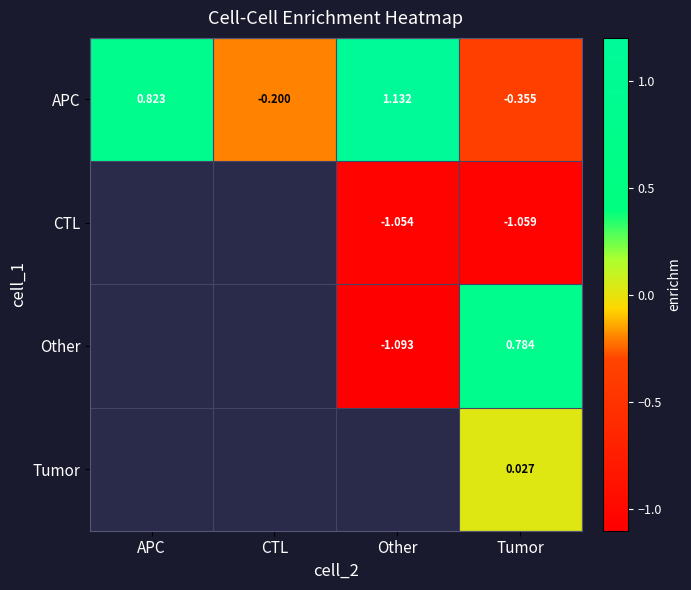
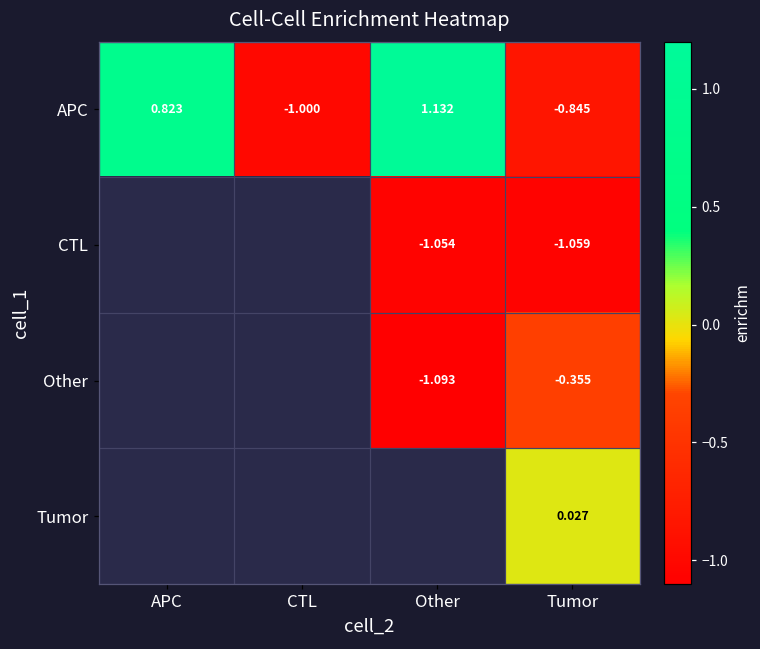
  {
    "APC": {
      "APC": 0.823,
-     "CTL": -0.200,
+     "CTL": -1.000,
      "Other": 1.132,
-     "Tumor": -0.355
+     "Tumor": -0.845
    },
    "CTL": {
      "Other": -1.054,
      "Tumor": -1.059
    },
    "Other": {
      "Other": -1.093,
-     "Tumor": 0.784
+     "Tumor": -0.355
    },
    "Tumor": {
      "Tumor": 0.027
    }
  }
